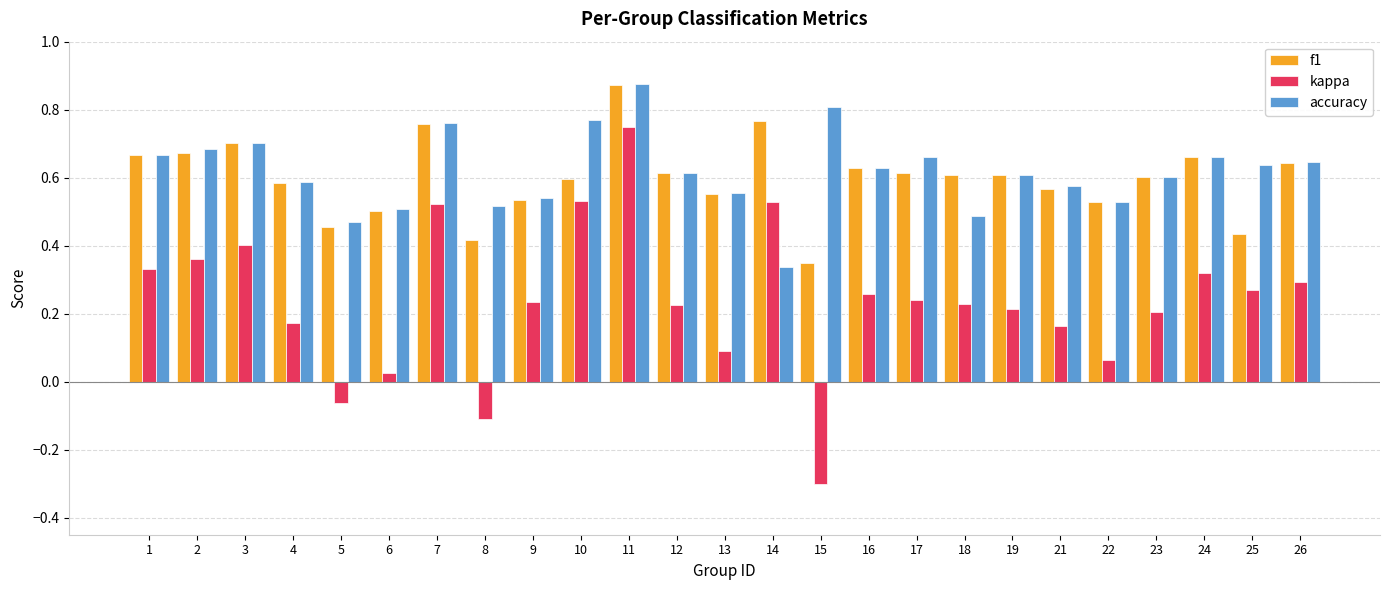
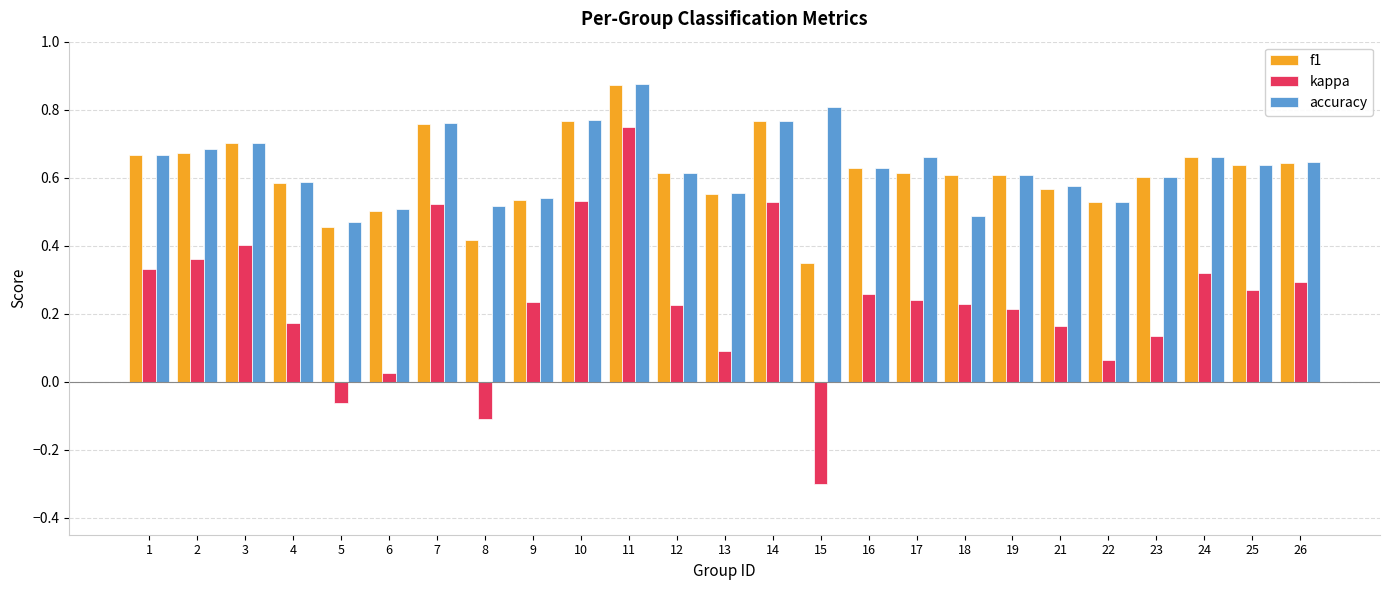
  {
    "f1": {
      "1": 0.67,
      "2": 0.67,
      "3": 0.70,
      "4": 0.59,
      "5": 0.46,
      "6": 0.50,
      "7": 0.76,
      "8": 0.42,
      "9": 0.54,
-     "10": 0.60,
+     "10": 0.77,
      "11": 0.87,
      "12": 0.61,
      "13": 0.55,
      "14": 0.77,
      "15": 0.35,
      "16": 0.63,
      "17": 0.61,
      "18": 0.61,
      "19": 0.61,
      "21": 0.57,
      "22": 0.53,
      "23": 0.60,
      "24": 0.66,
-     "25": 0.43,
+     "25": 0.64,
      "26": 0.64
    },
    "kappa": {
      "1": 0.33,
      "2": 0.36,
      "3": 0.40,
      "4": 0.17,
      "5": -0.06,
      "6": 0.03,
      "7": 0.52,
      "8": -0.11,
      "9": 0.23,
      "10": 0.53,
      "11": 0.75,
      "12": 0.22,
      "13": 0.09,
      "14": 0.53,
      "15": -0.30,
      "16": 0.26,
      "17": 0.24,
      "18": 0.23,
      "19": 0.21,
      "21": 0.16,
      "22": 0.06,
-     "23": 0.21,
+     "23": 0.14,
      "24": 0.32,
      "25": 0.27,
      "26": 0.29
    },
    "accuracy": {
      "1": 0.67,
      "2": 0.68,
      "3": 0.70,
      "4": 0.59,
      "5": 0.47,
      "6": 0.51,
      "7": 0.76,
      "8": 0.52,
      "9": 0.54,
      "10": 0.77,
      "11": 0.88,
      "12": 0.61,
      "13": 0.56,
-     "14": 0.34,
+     "14": 0.77,
      "15": 0.81,
      "16": 0.63,
      "17": 0.66,
      "18": 0.49,
      "19": 0.61,
      "21": 0.58,
      "22": 0.53,
      "23": 0.60,
      "24": 0.66,
      "25": 0.64,
      "26": 0.65
    }
  }
